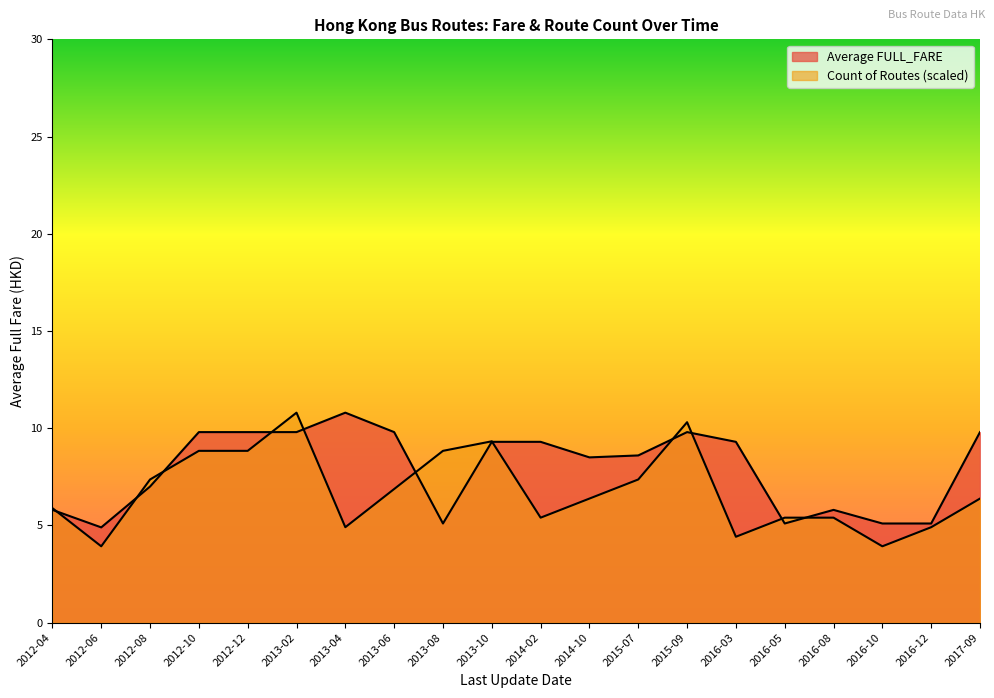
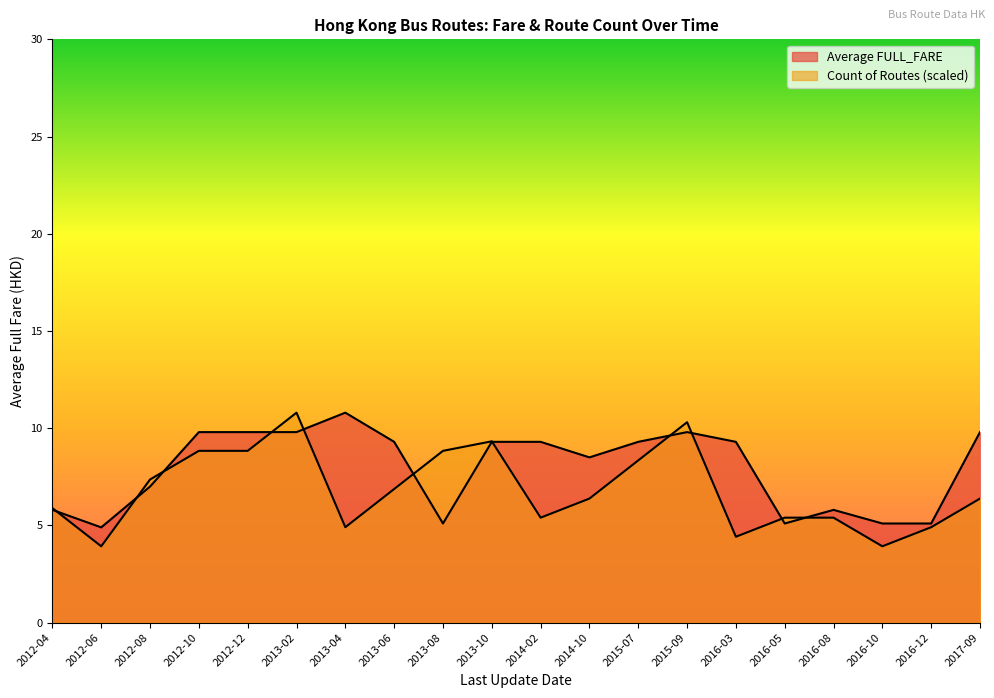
  {
    "Average FULL_FARE": {
      "2012-06": 4.9,
      "2012-08": 7.0,
      "2012-10": 9.8,
      "2012-12": 9.8,
      "2013-02": 9.8,
      "2013-04": 10.8,
-     "2013-06": 9.8,
+     "2013-06": 9.3,
      "2013-08": 5.1,
      "2014-02": 9.3,
      "2014-10": 8.5,
-     "2015-07": 8.6,
+     "2015-07": 9.3,
      "2015-09": 9.8,
      "2016-03": 9.3,
      "2016-05": 5.1,
      "2016-08": 5.8,
      "2016-10": 5.1,
      "2016-12": 5.1,
      "2017-09": 9.8
    },
    "Count of Routes (scaled)": {
      "2012-06": 3.9,
      "2012-08": 7.4,
      "2012-10": 8.8,
      "2012-12": 8.8,
      "2013-02": 10.8,
      "2013-04": 4.9,
      "2013-06": 6.9,
      "2013-08": 8.8,
      "2014-02": 5.4,
      "2014-10": 6.4,
-     "2015-07": 7.4,
+     "2015-07": 8.3,
      "2015-09": 10.3,
      "2016-03": 4.4,
      "2016-05": 5.4,
      "2016-08": 5.4,
      "2016-10": 3.9,
      "2016-12": 4.9,
      "2017-09": 6.4
    }
  }
